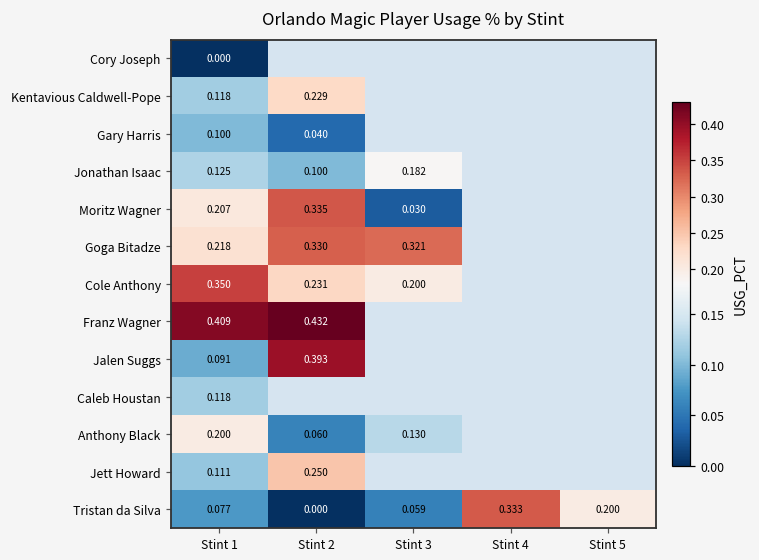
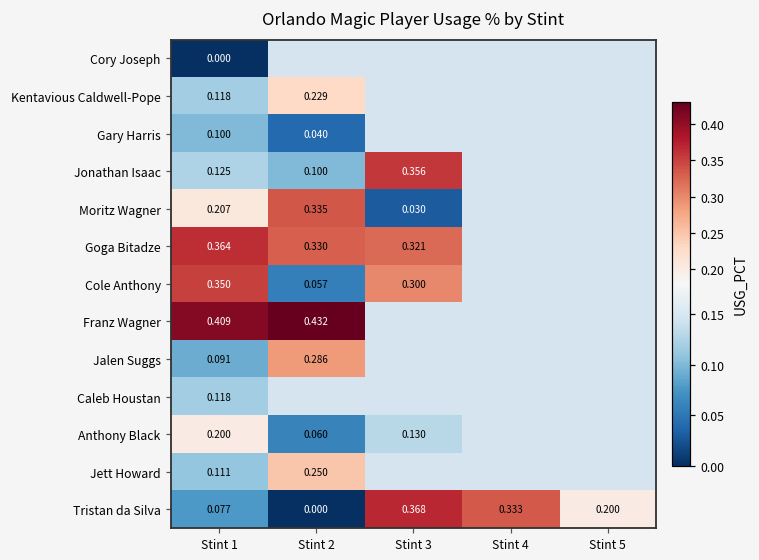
  {
    "Cory Joseph": {
      "Stint 1": 0.000
    },
    "Kentavious Caldwell-Pope": {
      "Stint 1": 0.118,
      "Stint 2": 0.229
    },
    "Gary Harris": {
      "Stint 1": 0.100,
      "Stint 2": 0.040
    },
    "Jonathan Isaac": {
      "Stint 1": 0.125,
      "Stint 2": 0.100,
-     "Stint 3": 0.182
+     "Stint 3": 0.356
    },
    "Moritz Wagner": {
      "Stint 1": 0.207,
      "Stint 2": 0.335,
      "Stint 3": 0.030
    },
    "Goga Bitadze": {
-     "Stint 1": 0.218,
+     "Stint 1": 0.364,
      "Stint 2": 0.330,
      "Stint 3": 0.321
    },
    "Cole Anthony": {
      "Stint 1": 0.350,
-     "Stint 2": 0.231,
-     "Stint 3": 0.200
+     "Stint 2": 0.057,
+     "Stint 3": 0.300
    },
    "Franz Wagner": {
      "Stint 1": 0.409,
      "Stint 2": 0.432
    },
    "Jalen Suggs": {
      "Stint 1": 0.091,
-     "Stint 2": 0.393
+     "Stint 2": 0.286
    },
    "Caleb Houstan": {
      "Stint 1": 0.118
    },
    "Anthony Black": {
      "Stint 1": 0.200,
      "Stint 2": 0.060,
      "Stint 3": 0.130
    },
    "Jett Howard": {
      "Stint 1": 0.111,
      "Stint 2": 0.250
    },
    "Tristan da Silva": {
      "Stint 1": 0.077,
      "Stint 2": 0.000,
-     "Stint 3": 0.059,
+     "Stint 3": 0.368,
      "Stint 4": 0.333,
      "Stint 5": 0.200
    }
  }
